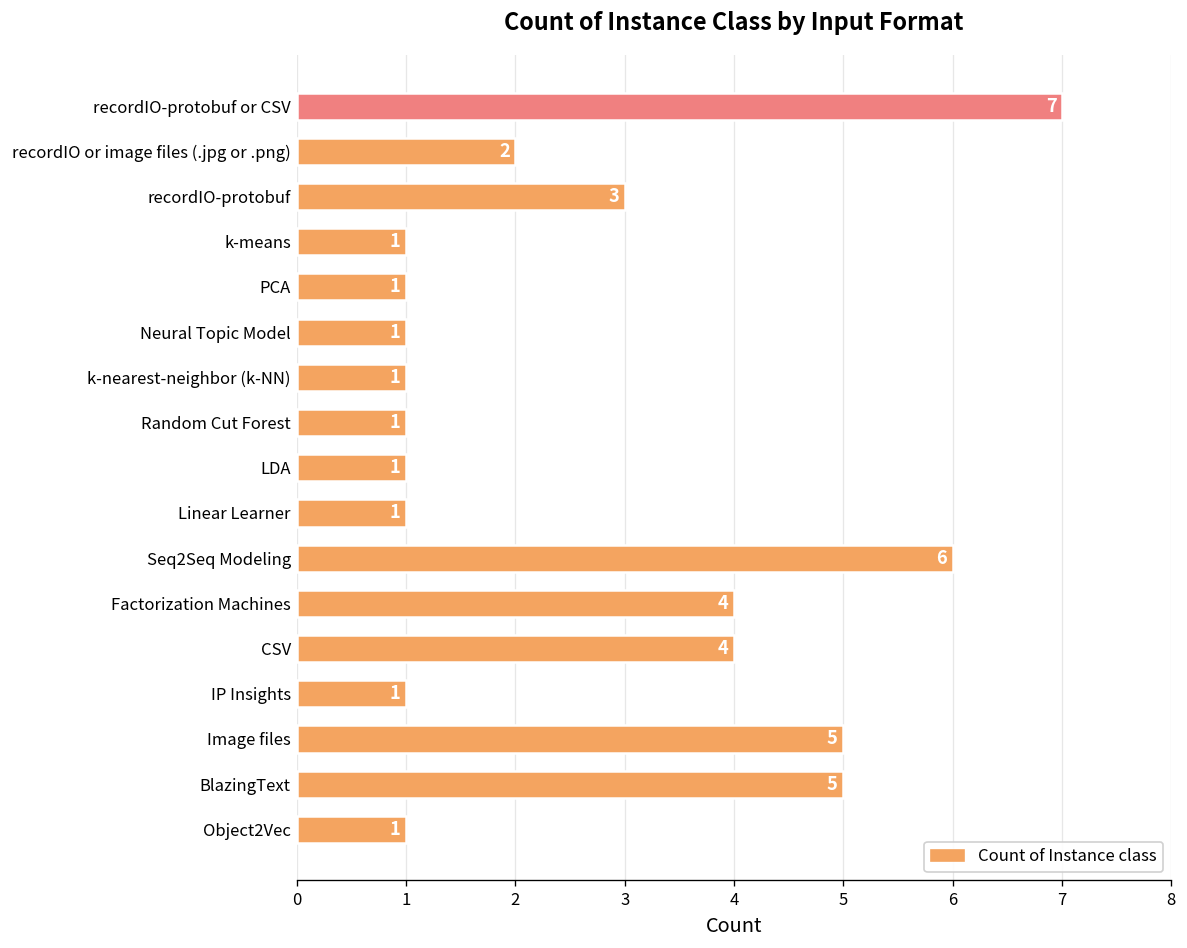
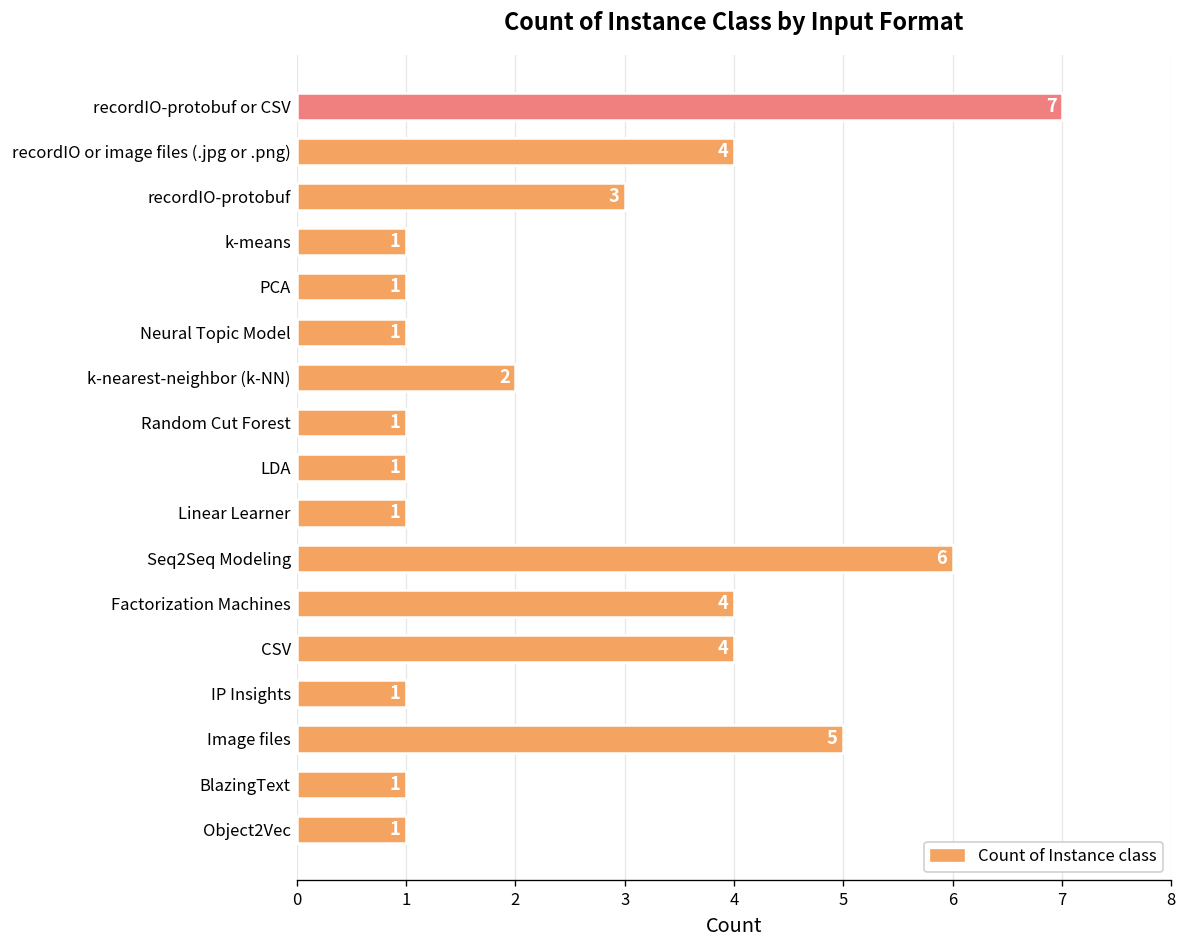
  {
    "recordIO-protobuf or CSV": 7,
-   "recordIO or image files (.jpg or .png)": 2,
+   "recordIO or image files (.jpg or .png)": 4,
    "recordIO-protobuf": 3,
    "k-means": 1,
    "PCA": 1,
    "Neural Topic Model": 1,
-   "k-nearest-neighbor (k-NN)": 1,
+   "k-nearest-neighbor (k-NN)": 2,
    "Random Cut Forest": 1,
    "LDA": 1,
    "Linear Learner": 1,
    "Seq2Seq Modeling": 6,
    "Factorization Machines": 4,
    "CSV": 4,
    "IP Insights": 1,
    "Image files": 5,
-   "BlazingText": 5,
+   "BlazingText": 1,
    "Object2Vec": 1
  }
